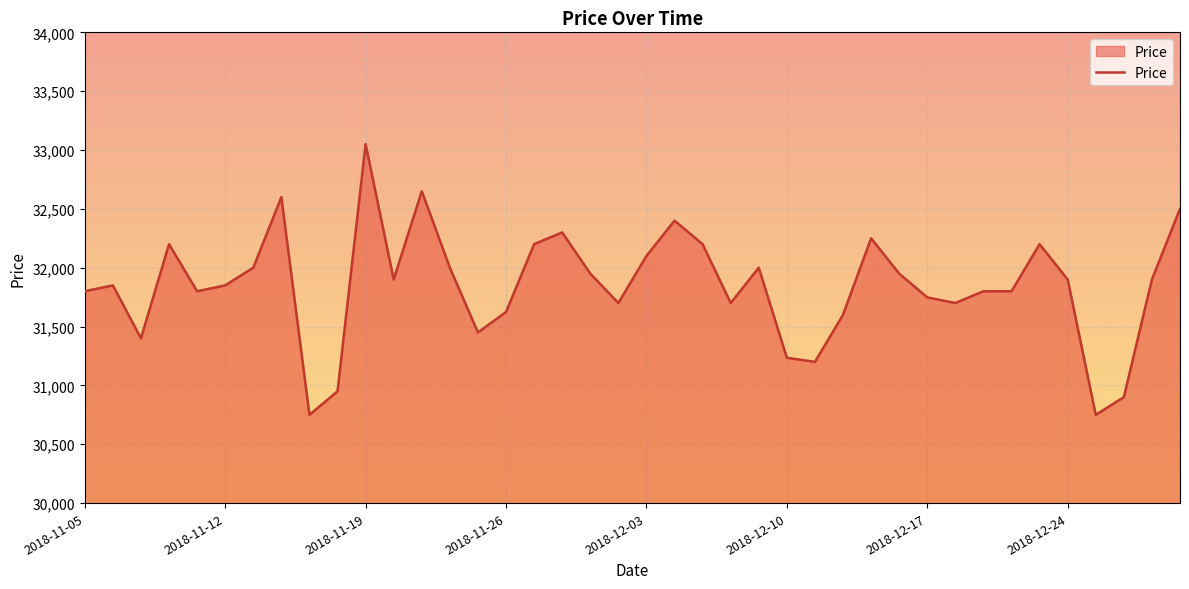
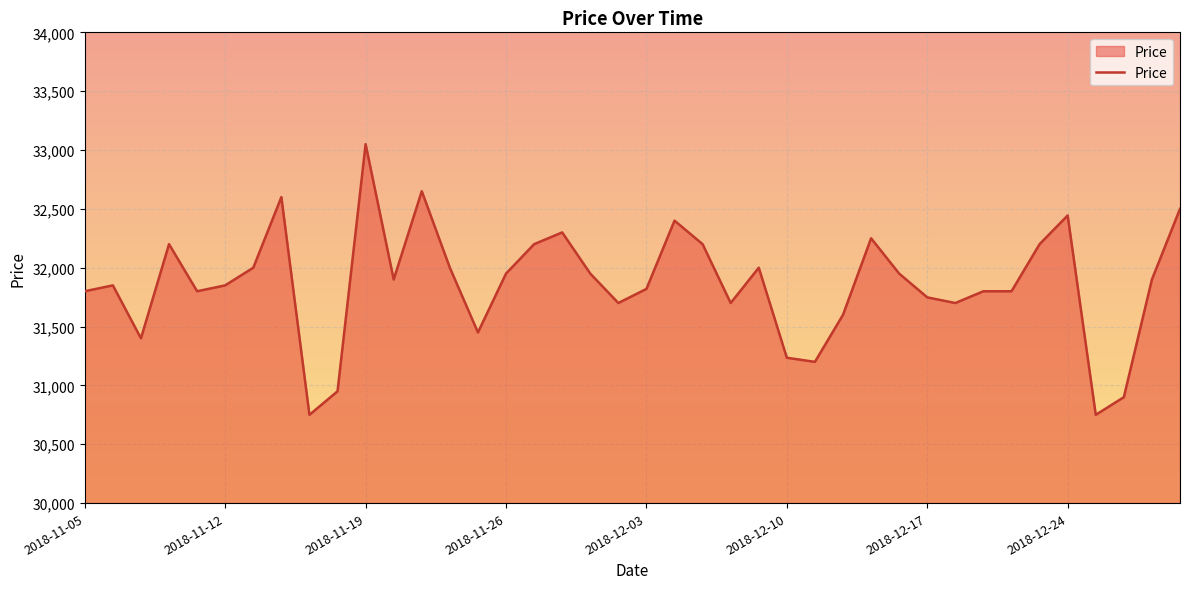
  {
    "2018-11-05": "31,800",
    "2018-11-12": "31,850",
    "2018-11-19": "33,050",
-   "2018-11-26": "31,620",
-   "2018-12-03": "32,100",
+   "2018-11-26": "31,950",
+   "2018-12-03": "31,820",
    "2018-12-10": "31,240",
    "2018-12-17": "31,750",
-   "2018-12-24": "31,900"
+   "2018-12-24": "32,440"
  }
